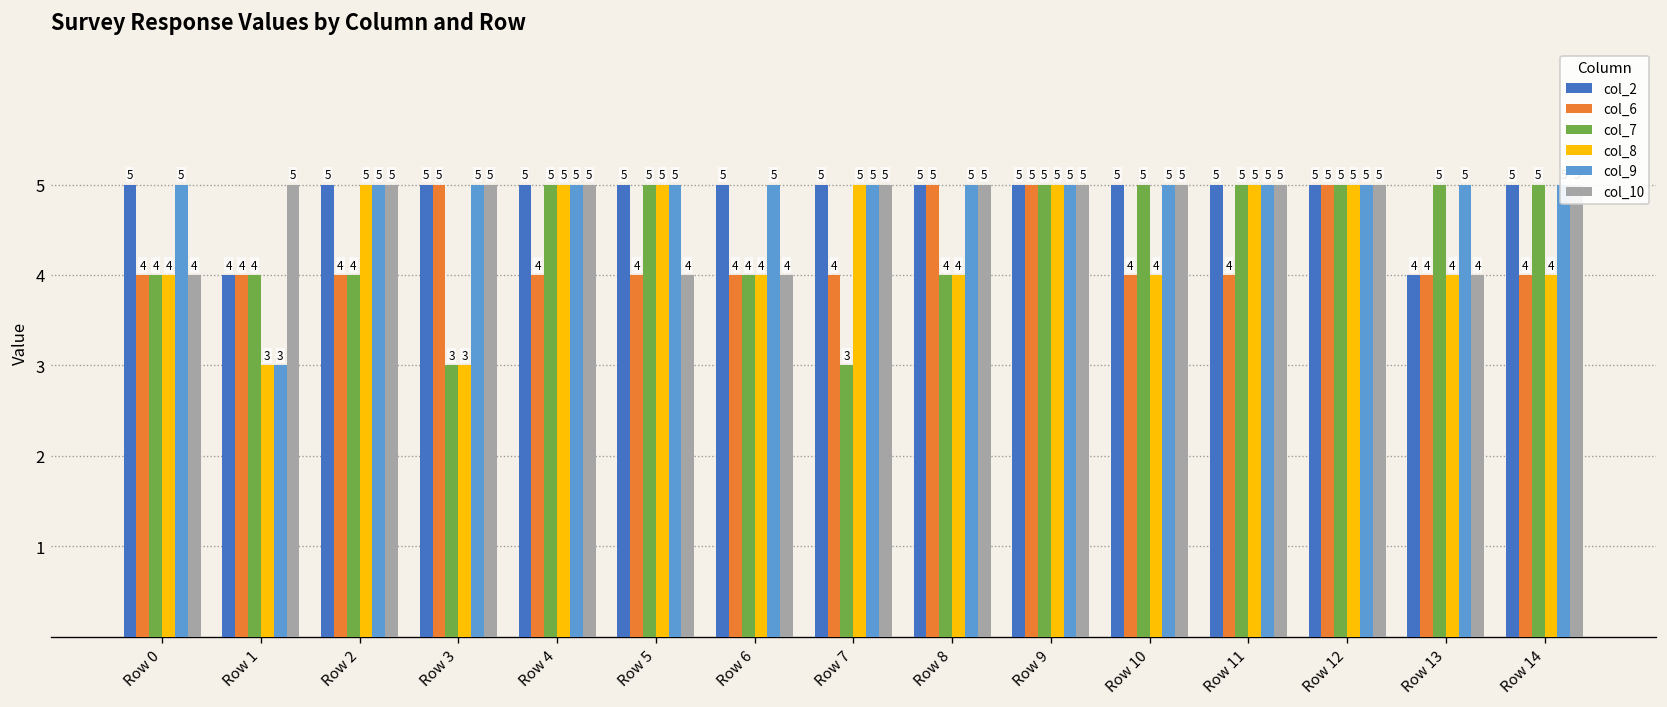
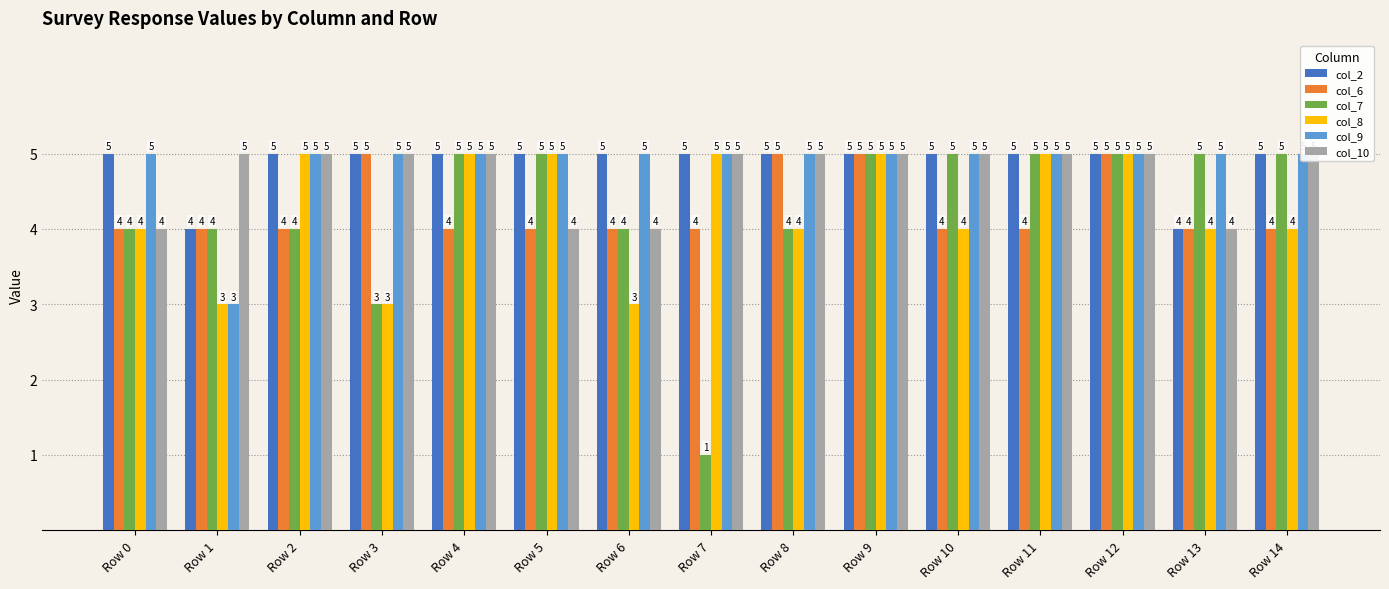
  {
    "col_7": {
-     "Row 7": 3
+     "Row 7": 1
    },
    "col_8": {
-     "Row 6": 4
+     "Row 6": 3
    }
  }
